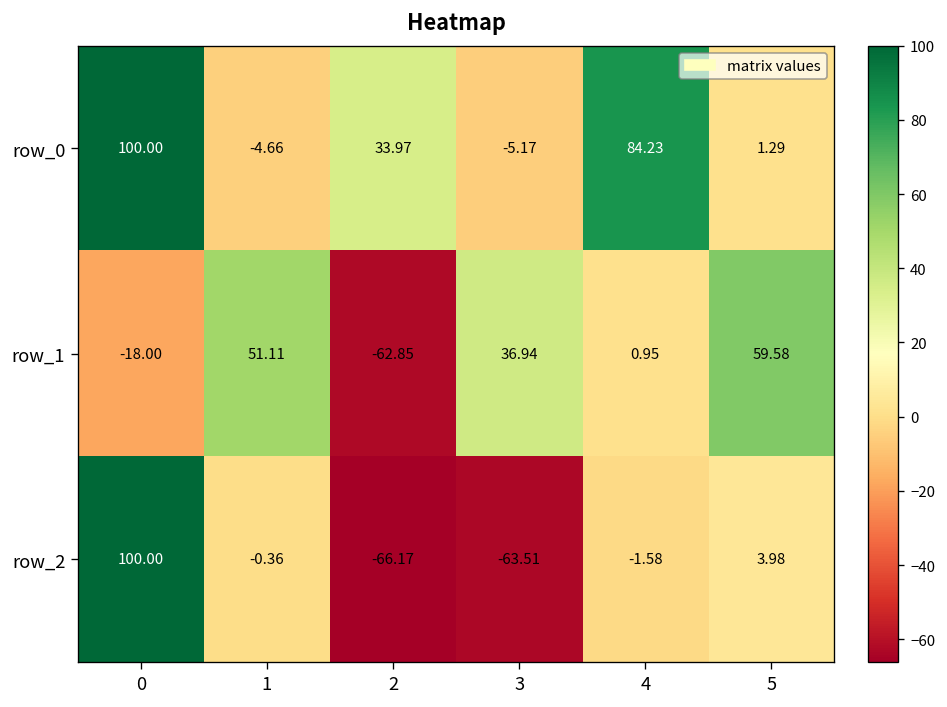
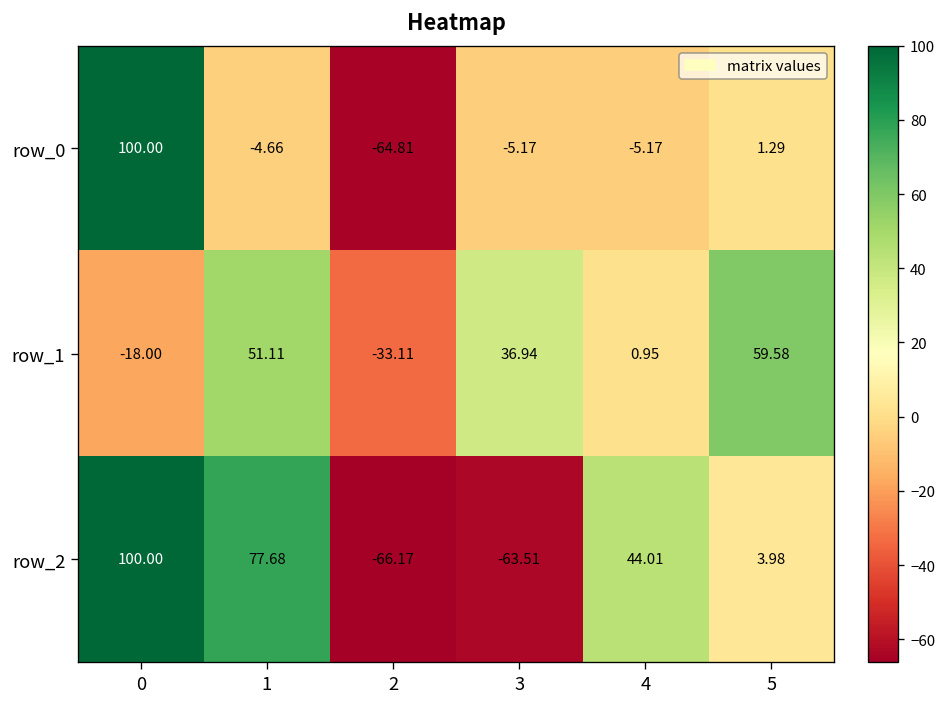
  {
    "row_0": {
      "0": 100.00,
      "1": -4.66,
-     "2": 33.97,
+     "2": -64.81,
      "3": -5.17,
-     "4": 84.23,
+     "4": -5.17,
      "5": 1.29
    },
    "row_1": {
      "0": -18.00,
      "1": 51.11,
-     "2": -62.85,
+     "2": -33.11,
      "3": 36.94,
      "4": 0.95,
      "5": 59.58
    },
    "row_2": {
      "0": 100.00,
-     "1": -0.36,
+     "1": 77.68,
      "2": -66.17,
      "3": -63.51,
-     "4": -1.58,
+     "4": 44.01,
      "5": 3.98
    }
  }
